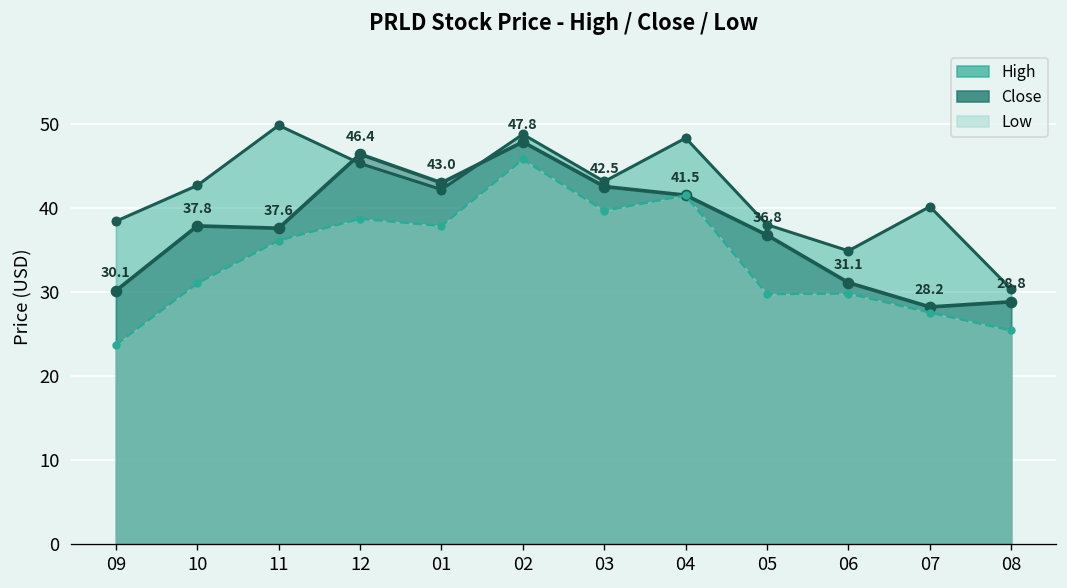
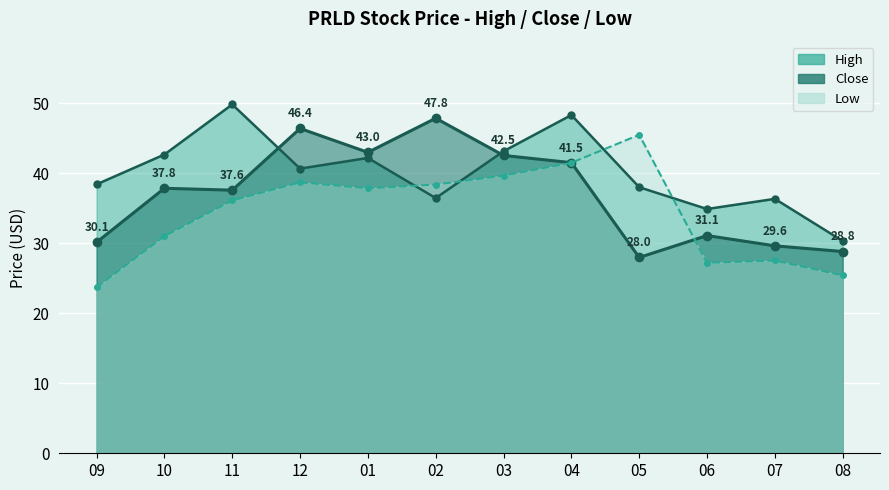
  {
    "High": {
      "09": 38,
      "10": 43,
      "11": 50,
-     "12": 45,
+     "12": 41,
      "01": 42,
-     "02": 49,
+     "02": 36,
      "04": 48,
-     "07": 40
+     "07": 36
    },
    "Close": {
      "09": 30.1,
      "10": 37.8,
      "11": 37.6,
      "12": 46.4,
      "01": 43.0,
      "03": 42.5,
-     "05": 36.8,
+     "05": 28.0,
      "06": 31.1,
-     "07": 28.2
+     "07": 29.6
    },
    "Low": {
      "09": 24,
      "10": 31,
      "11": 36,
      "12": 39,
      "01": 38,
-     "02": 46,
+     "02": 38,
      "03": 40,
-     "05": 30,
-     "06": 30,
+     "05": 45,
+     "06": 27,
      "07": 28,
      "08": 25
    }
  }
